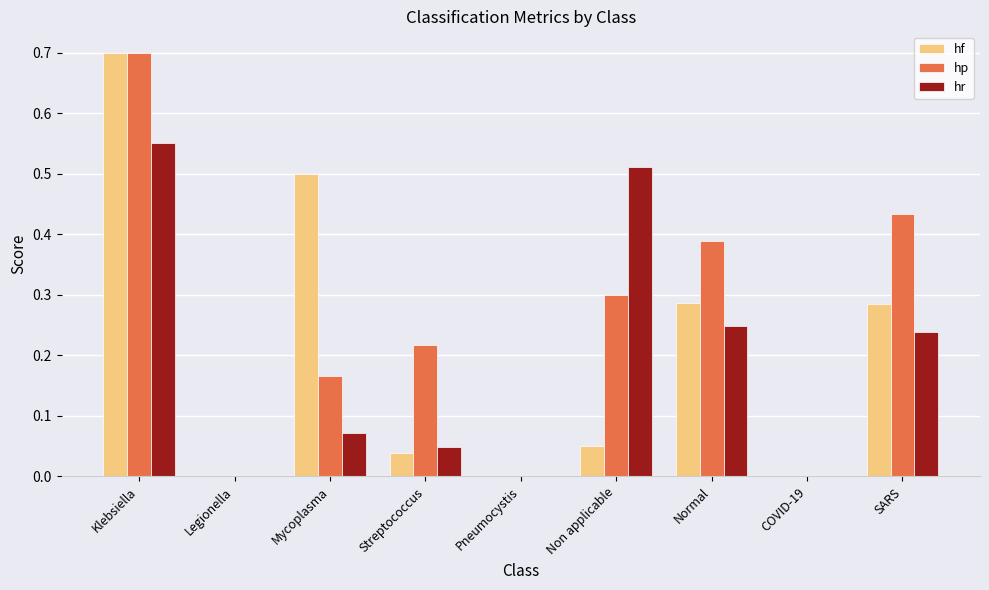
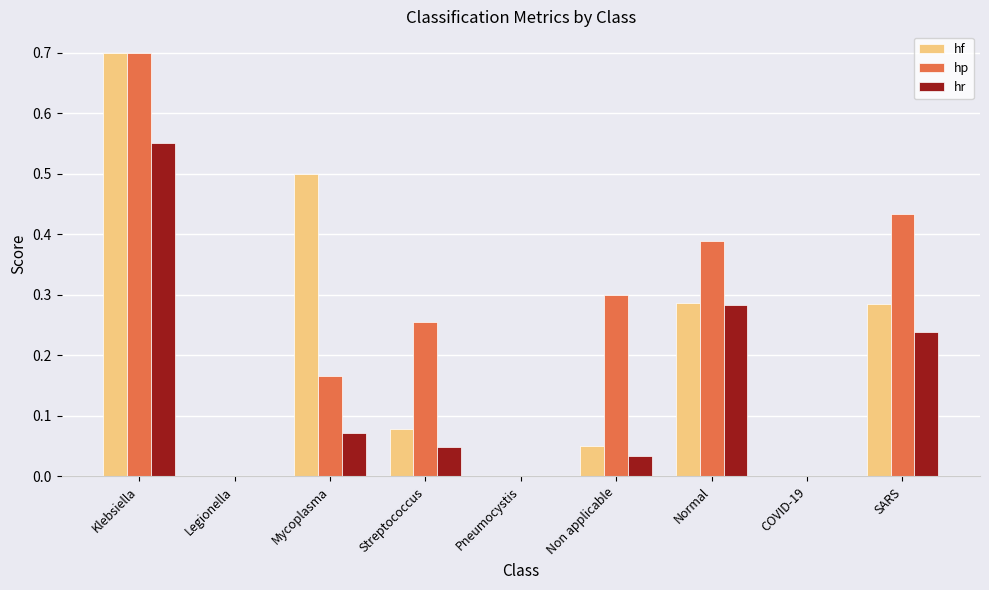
  {
    "hf": {
      "Klebsiella": 0.70,
      "Legionella": 0.00,
      "Mycoplasma": 0.50,
-     "Streptococcus": 0.04,
+     "Streptococcus": 0.08,
      "Pneumocystis": 0.00,
      "Non applicable": 0.05,
      "Normal": 0.29,
      "COVID-19": 0.00,
      "SARS": 0.28
    },
    "hp": {
      "Klebsiella": 0.70,
      "Legionella": 0.00,
      "Mycoplasma": 0.17,
-     "Streptococcus": 0.22,
+     "Streptococcus": 0.25,
      "Pneumocystis": 0.00,
      "Non applicable": 0.30,
      "Normal": 0.39,
      "COVID-19": 0.00,
      "SARS": 0.43
    },
    "hr": {
      "Klebsiella": 0.55,
      "Legionella": 0.00,
      "Mycoplasma": 0.07,
      "Streptococcus": 0.05,
      "Pneumocystis": 0.00,
-     "Non applicable": 0.51,
-     "Normal": 0.25,
+     "Non applicable": 0.03,
+     "Normal": 0.28,
      "COVID-19": 0.00,
      "SARS": 0.24
    }
  }
